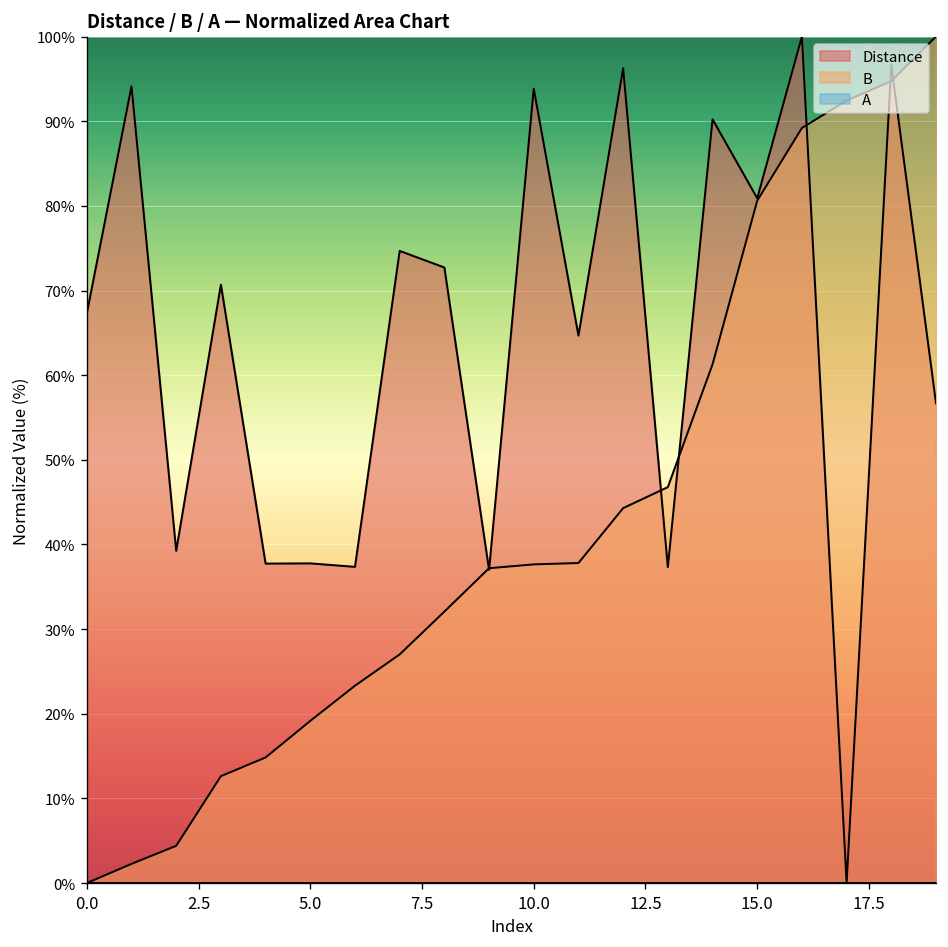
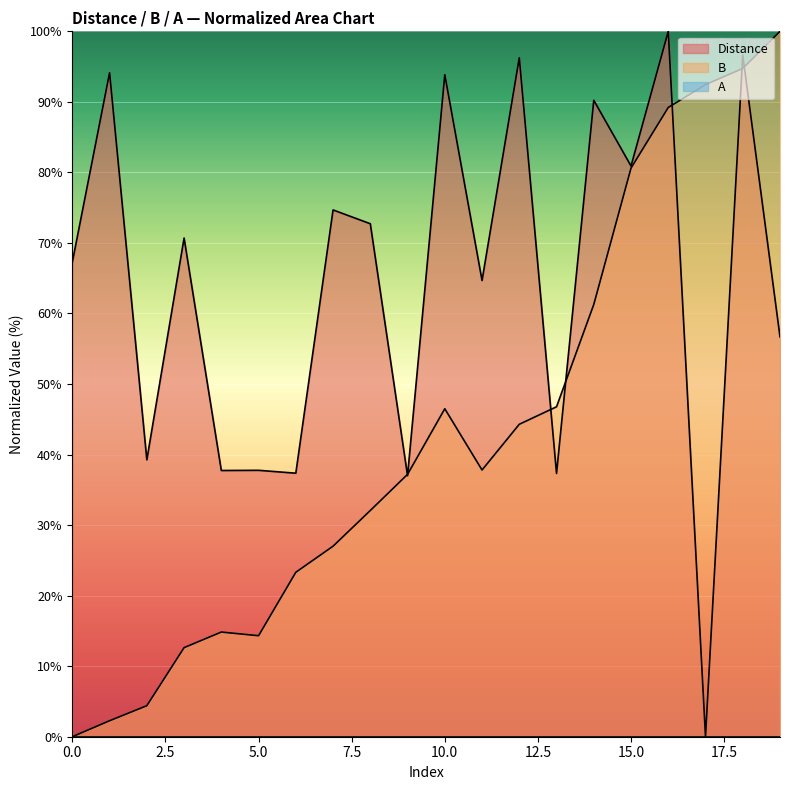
  {
    "Distance": {
      "0.0": "67%",
      "5.0": "38%",
      "10.0": "94%"
    },
    "B": {
-     "5.0": "19%",
-     "10.0": "38%"
+     "5.0": "14%",
+     "10.0": "46%"
    },
    "A": {
      "5.0": "0%",
      "10.0": "0%",
      "15.0": "0%"
    }
  }
